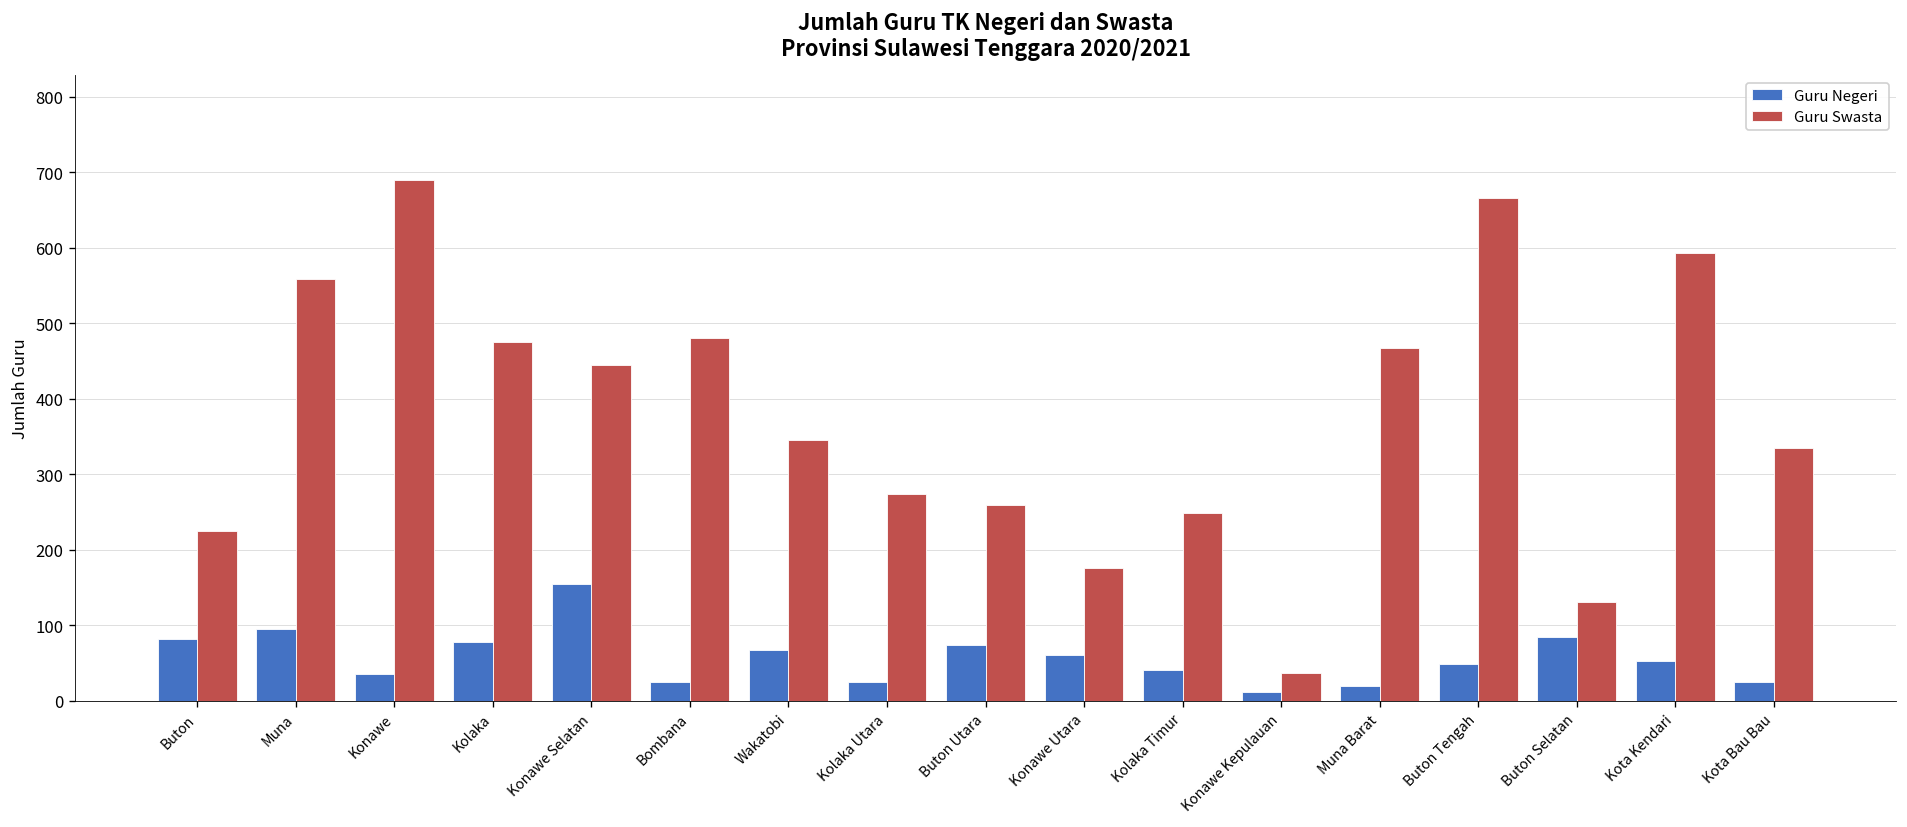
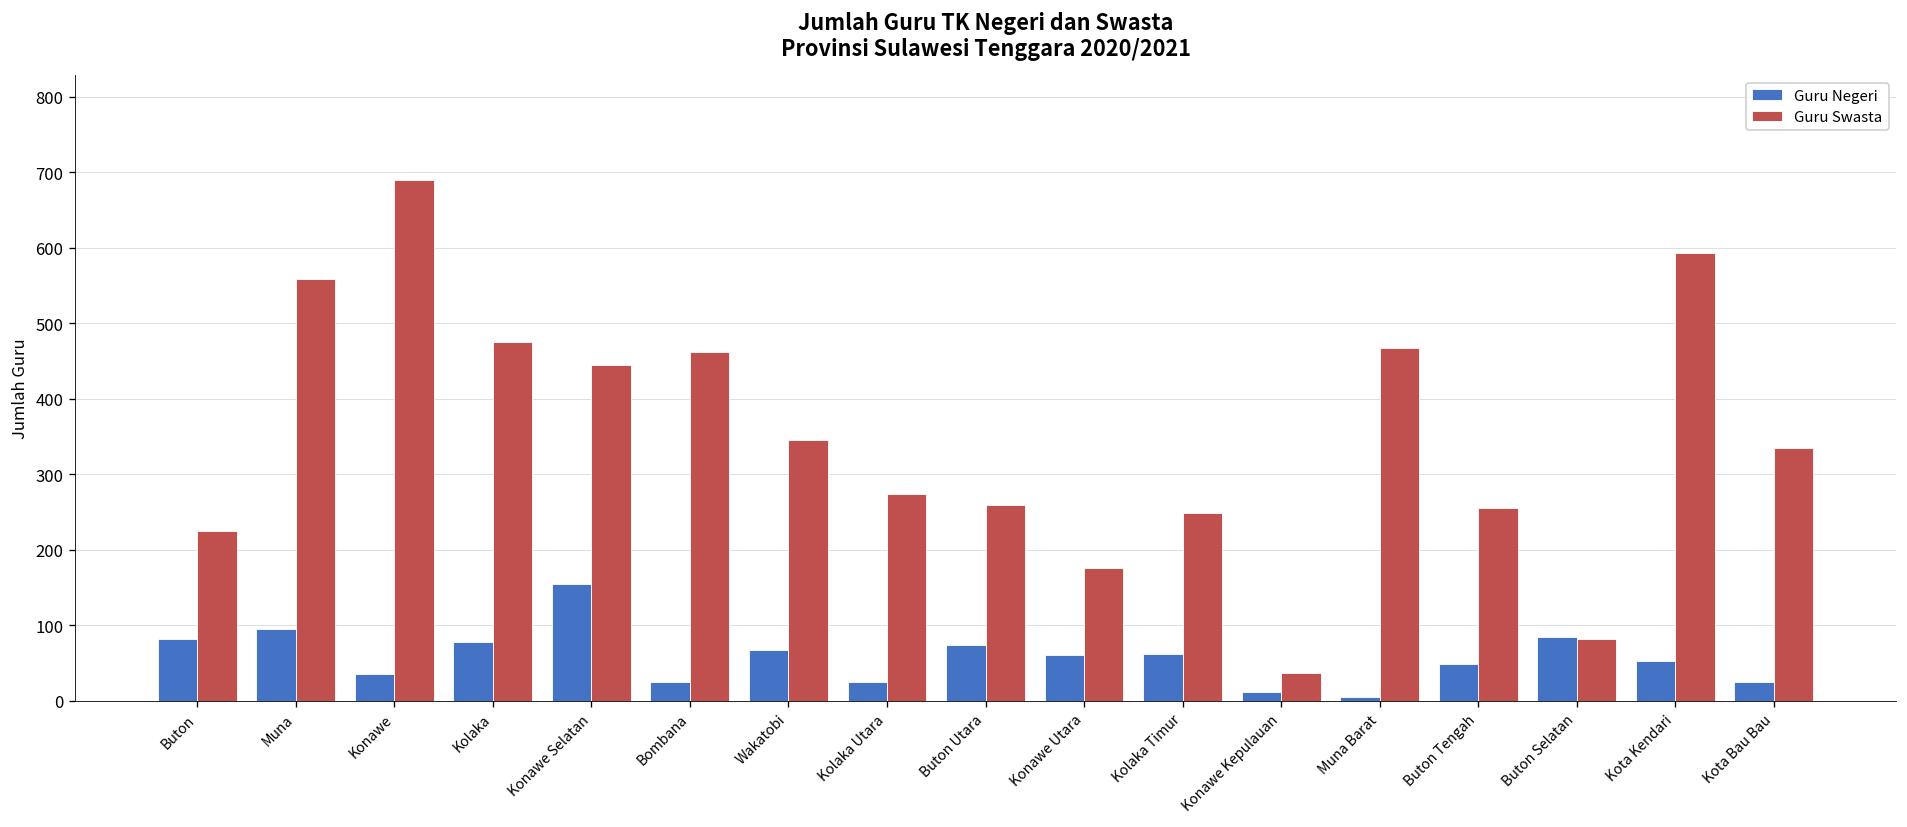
  {
    "Guru Negeri": {
      "Buton": 80,
      "Muna": 100,
      "Konawe": 40,
      "Kolaka": 80,
      "Konawe Selatan": 150,
      "Bombana": 30,
      "Wakatobi": 70,
      "Kolaka Utara": 30,
      "Buton Utara": 70,
      "Konawe Utara": 60,
-     "Kolaka Timur": 40,
+     "Kolaka Timur": 60,
      "Konawe Kepulauan": 10,
-     "Muna Barat": 20,
+     "Muna Barat": 10,
      "Buton Tengah": 50,
      "Buton Selatan": 80,
      "Kota Kendari": 50,
      "Kota Bau Bau": 30
    },
    "Guru Swasta": {
      "Buton": 220,
      "Muna": 560,
      "Konawe": 690,
      "Kolaka": 480,
      "Konawe Selatan": 440,
-     "Bombana": 480,
+     "Bombana": 460,
      "Wakatobi": 350,
      "Kolaka Utara": 270,
      "Buton Utara": 260,
      "Konawe Utara": 180,
      "Kolaka Timur": 250,
      "Konawe Kepulauan": 40,
      "Muna Barat": 470,
-     "Buton Tengah": 670,
-     "Buton Selatan": 130,
+     "Buton Tengah": 260,
+     "Buton Selatan": 80,
      "Kota Kendari": 590,
      "Kota Bau Bau": 330
    }
  }
